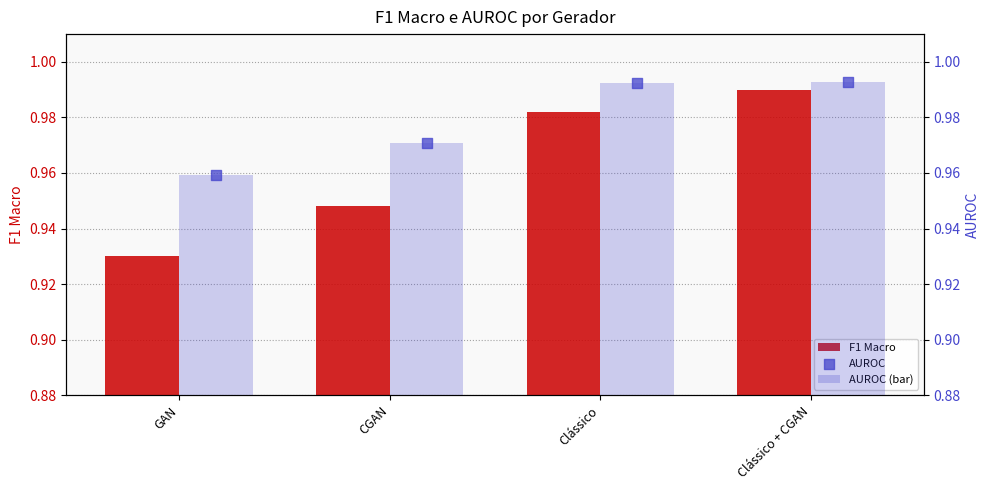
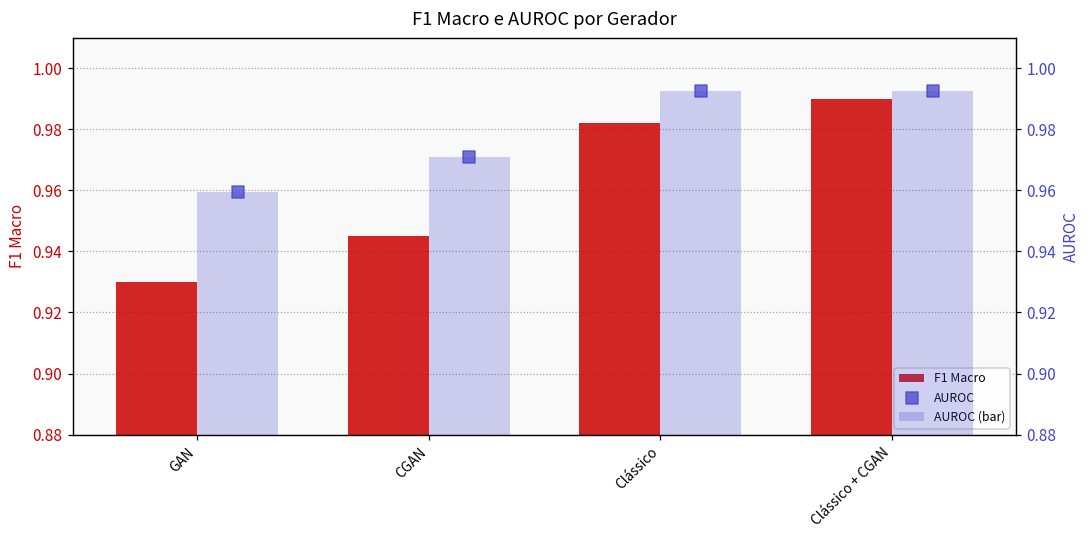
  {
    "F1 Macro": {
      "GAN": 0.930,
-     "CGAN": 0.948,
+     "CGAN": 0.945,
      "Clássico": 0.982,
      "Clássico + CGAN": 0.990
    }
  }
